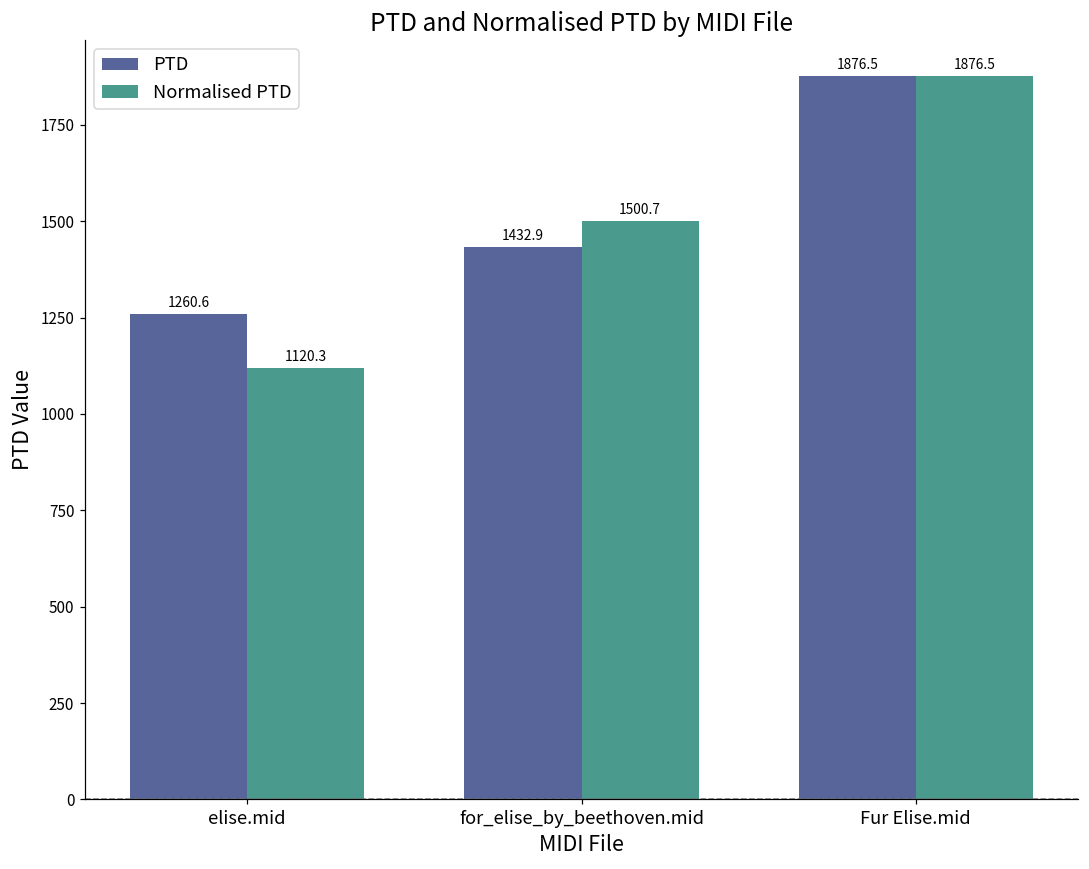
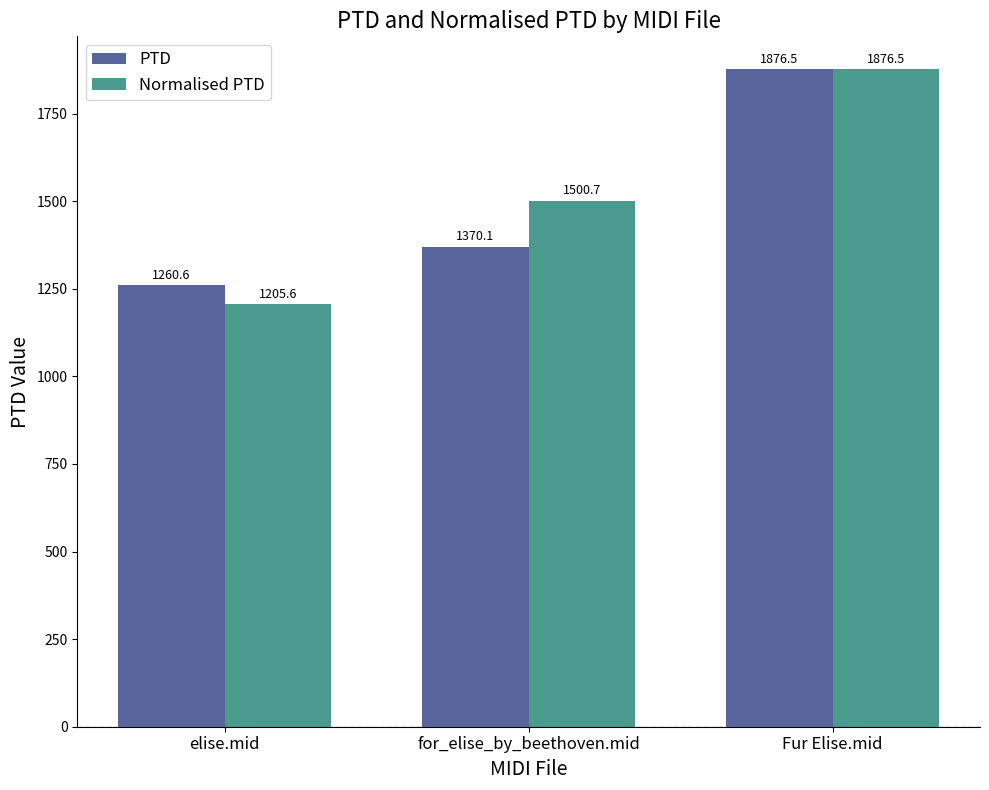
  {
    "PTD": {
      "elise.mid": 1260.6,
-     "for_elise_by_beethoven.mid": 1432.9,
+     "for_elise_by_beethoven.mid": 1370.1,
      "Fur Elise.mid": 1876.5
    },
    "Normalised PTD": {
-     "elise.mid": 1120.3,
+     "elise.mid": 1205.6,
      "for_elise_by_beethoven.mid": 1500.7,
      "Fur Elise.mid": 1876.5
    }
  }
